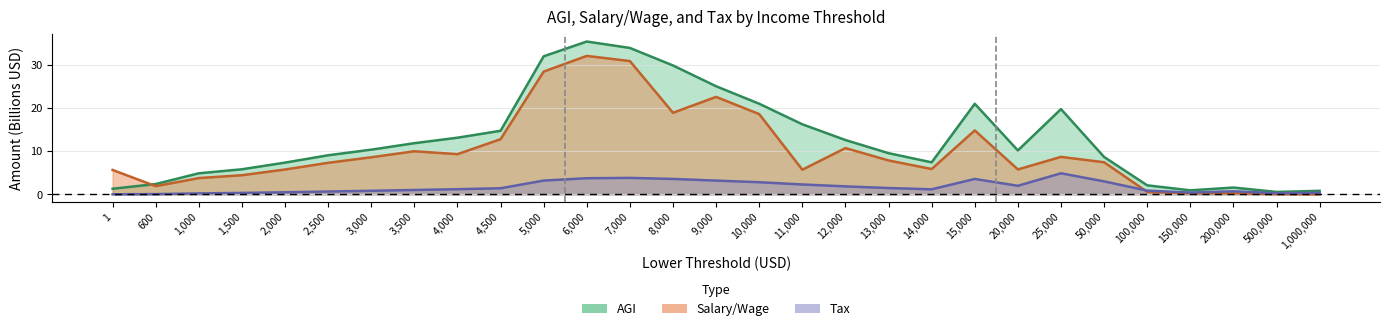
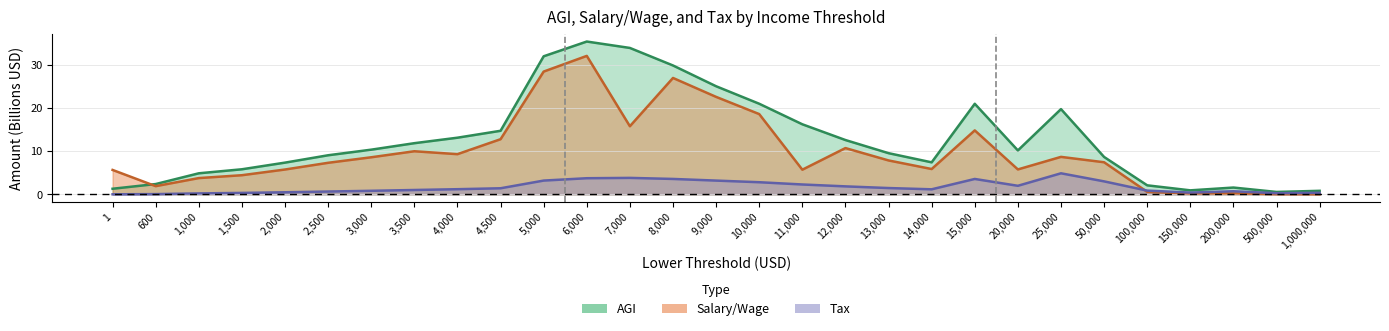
  {
    "Salary/Wage": {
      "1": 6,
      "1,000": 4,
      "1,500": 4,
      "2,000": 6,
      "2,500": 7,
      "3,000": 9,
      "3,500": 10,
      "4,000": 9,
      "4,500": 13,
      "5,000": 29,
      "6,000": 32,
-     "7,000": 31,
-     "8,000": 19,
+     "7,000": 16,
+     "8,000": 27,
      "9,000": 23,
      "10,000": 19,
      "11,000": 6,
      "12,000": 11,
      "13,000": 8,
      "14,000": 6,
      "15,000": 15,
      "20,000": 6,
      "25,000": 9,
      "50,000": 7
    }
  }
